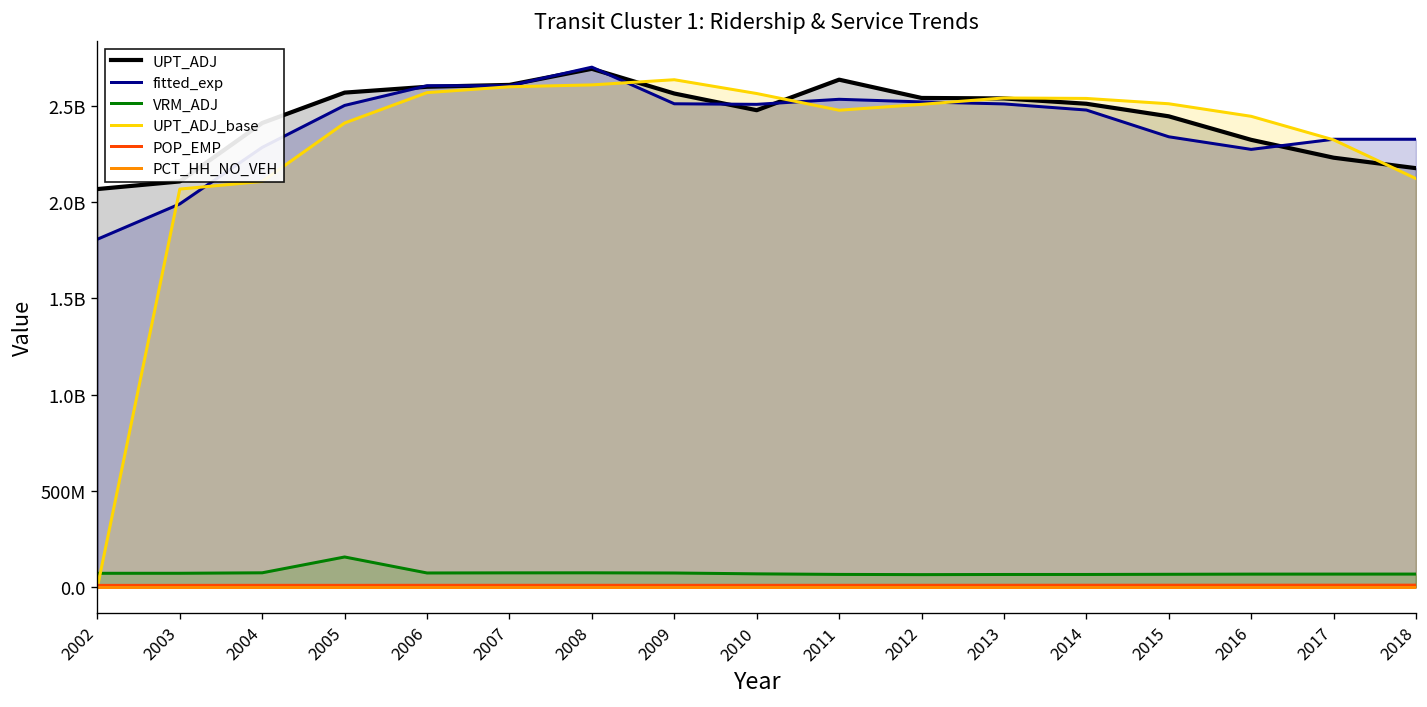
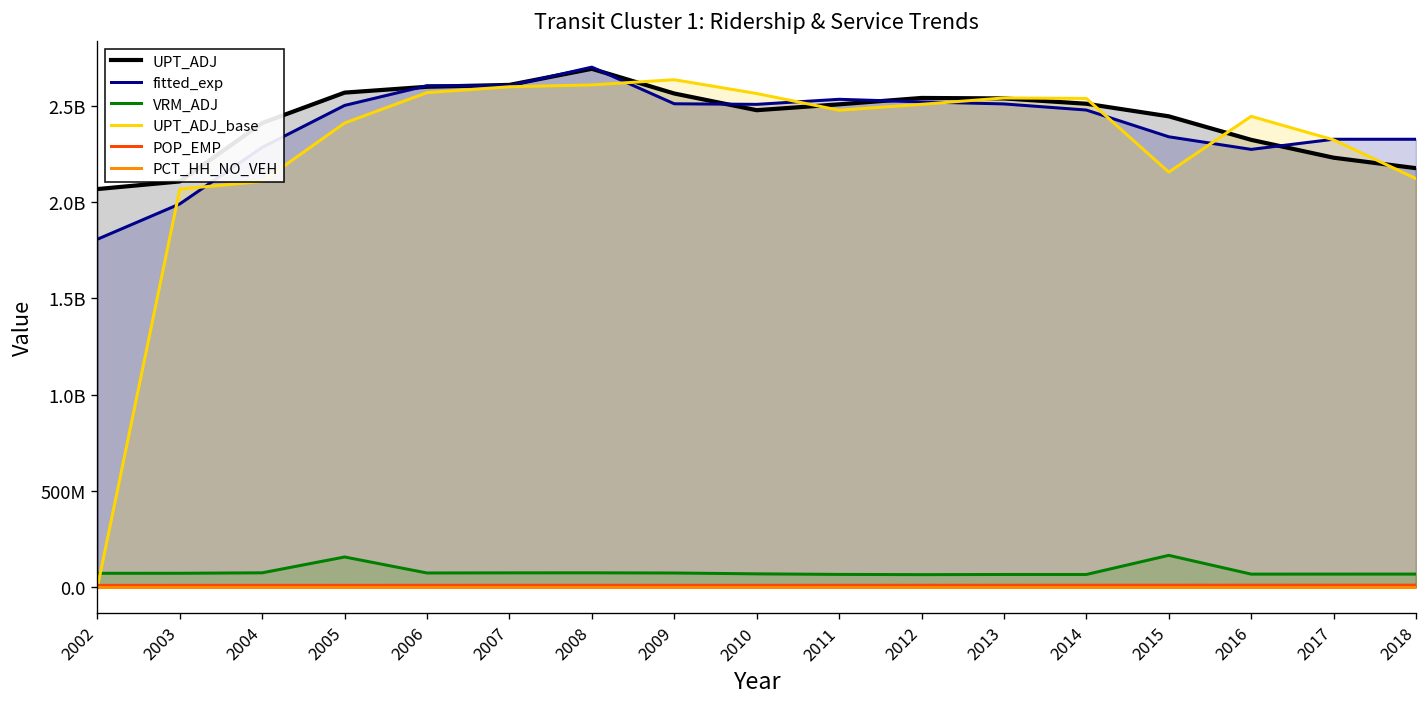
  {
    "UPT_ADJ": {
      "2002": 2070000000,
      "2005": 2570000000,
      "2009": 2560000000,
      "2010": 2480000000,
-     "2011": 2640000000,
+     "2011": 2510000000,
      "2012": 2540000000,
      "2014": 2510000000,
      "2015": 2450000000,
      "2016": 2320000000,
      "2017": 2230000000,
      "2018": 2180000000
    },
    "fitted_exp": {
      "2002": 1810000000,
      "2003": 1990000000,
      "2005": 2500000000,
      "2009": 2510000000,
      "2010": 2510000000,
      "2011": 2530000000,
      "2013": 2510000000,
      "2014": 2480000000,
      "2015": 2340000000,
      "2016": 2270000000,
      "2018": 2330000000
    },
    "VRM_ADJ": {
      "2002": 70000000,
      "2003": 70000000,
      "2004": 80000000,
      "2005": 160000000,
      "2006": 70000000,
      "2007": 70000000,
      "2008": 80000000,
      "2009": 70000000,
      "2010": 70000000,
      "2011": 70000000,
      "2012": 70000000,
      "2013": 70000000,
      "2014": 70000000,
-     "2015": 70000000,
+     "2015": 170000000,
      "2016": 70000000,
      "2017": 70000000,
      "2018": 70000000
    },
    "UPT_ADJ_base": {
      "2005": 2410000000,
      "2006": 2570000000,
      "2008": 2610000000,
      "2009": 2640000000,
      "2010": 2560000000,
      "2011": 2480000000,
      "2014": 2540000000,
-     "2015": 2510000000,
+     "2015": 2160000000,
      "2016": 2450000000,
      "2018": 2120000000
    }
  }
